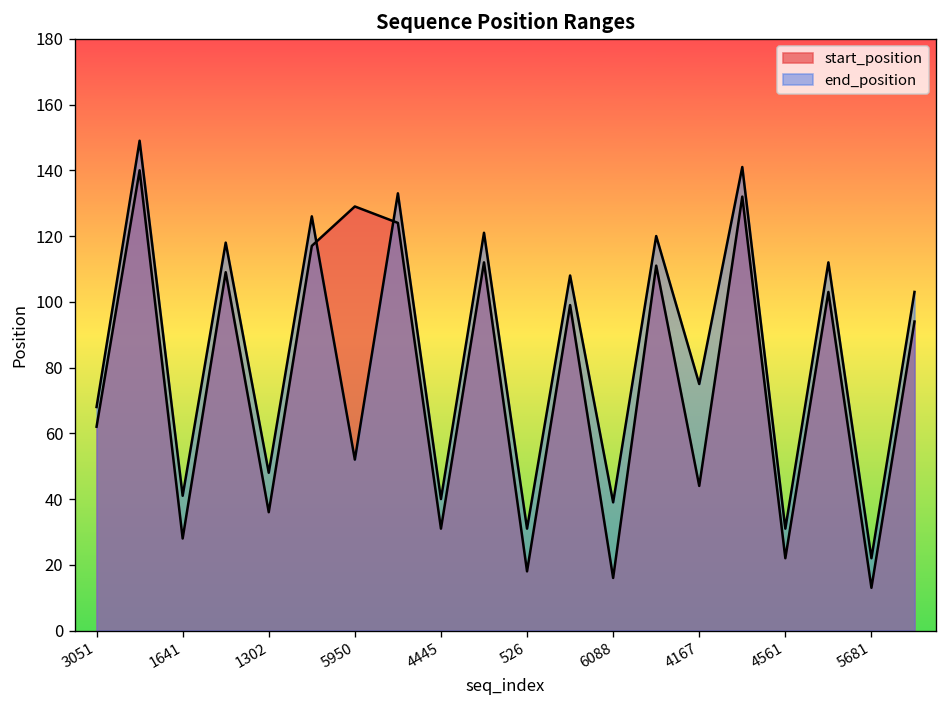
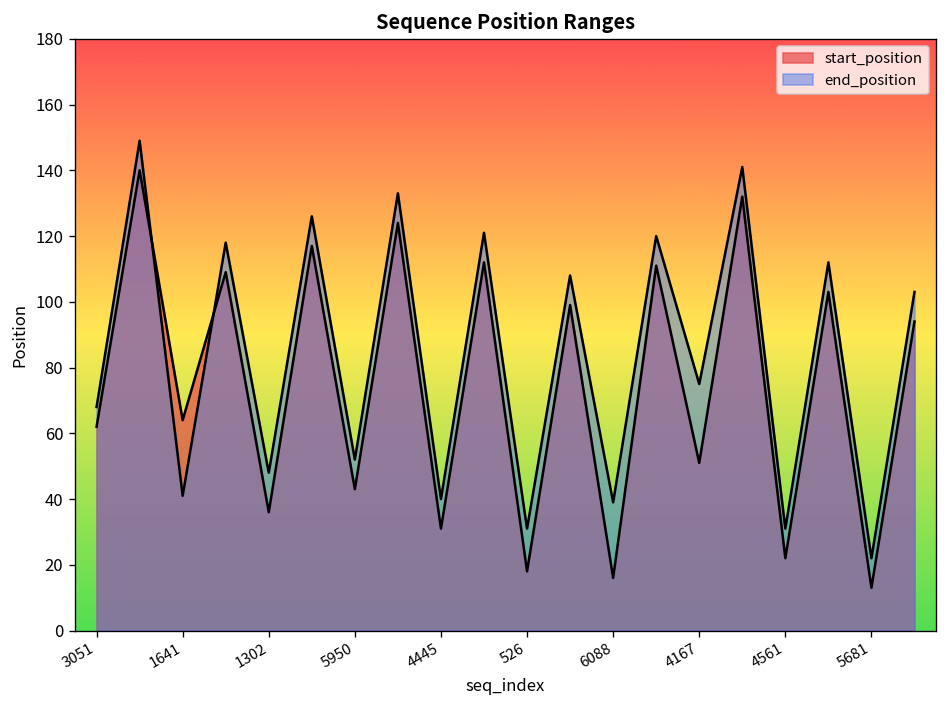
  {
    "start_position": {
      "3051": 62,
-     "1641": 28,
+     "1641": 64,
      "1302": 36,
-     "5950": 129,
+     "5950": 43,
      "4445": 31,
      "526": 18,
      "6088": 16,
-     "4167": 44,
+     "4167": 51,
      "4561": 22,
      "5681": 13
    },
    "end_position": {
      "3051": 68,
      "1641": 41,
      "1302": 48,
      "5950": 52,
      "4445": 40,
      "526": 31,
      "6088": 39,
      "4167": 75,
      "4561": 31,
      "5681": 22
    }
  }
